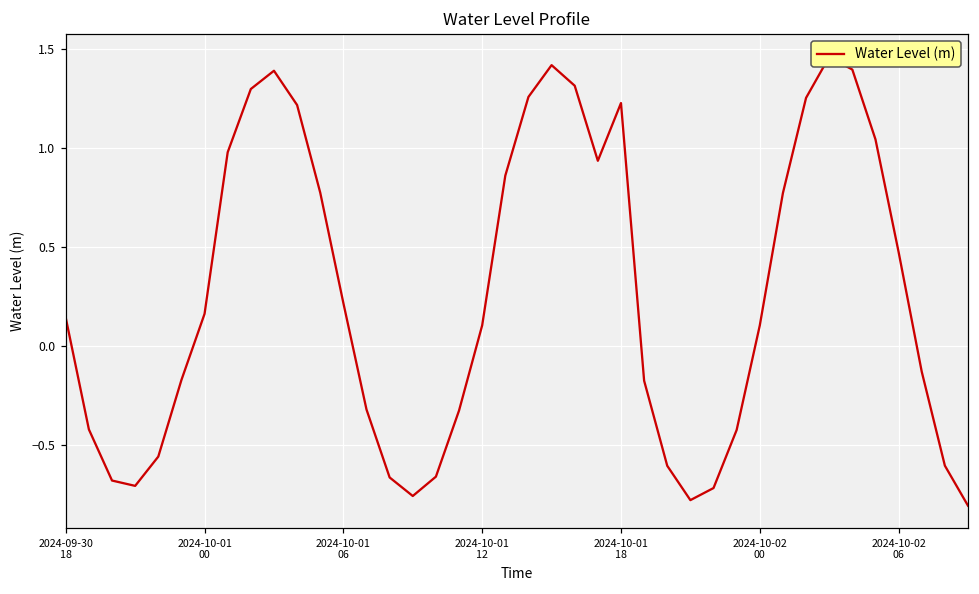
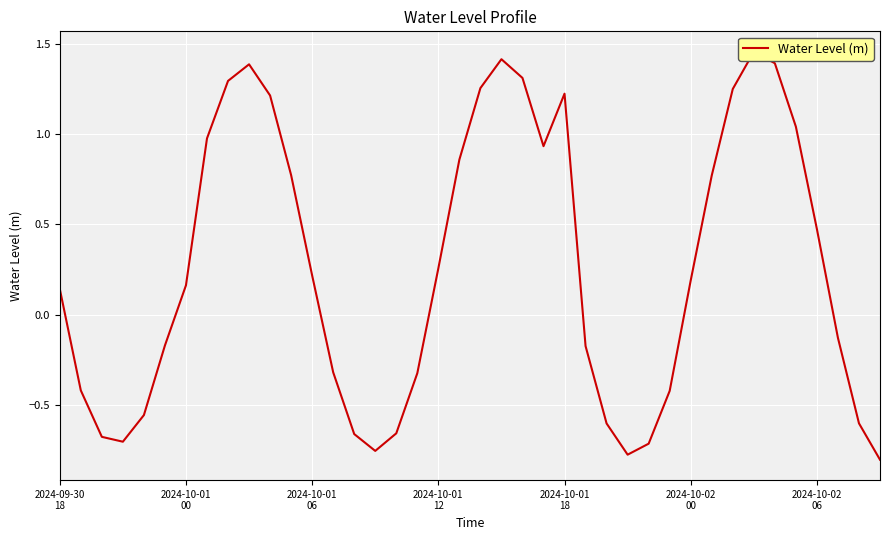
  {
    "2024-09-30 18": 0.14,
    "2024-10-01 00": 0.16,
    "2024-10-01 06": 0.22,
-   "2024-10-01 12": 0.10,
+   "2024-10-01 12": 0.26,
    "2024-10-01 18": 1.23,
-   "2024-10-02 00": 0.10,
+   "2024-10-02 00": 0.19,
    "2024-10-02 06": 0.47
  }
